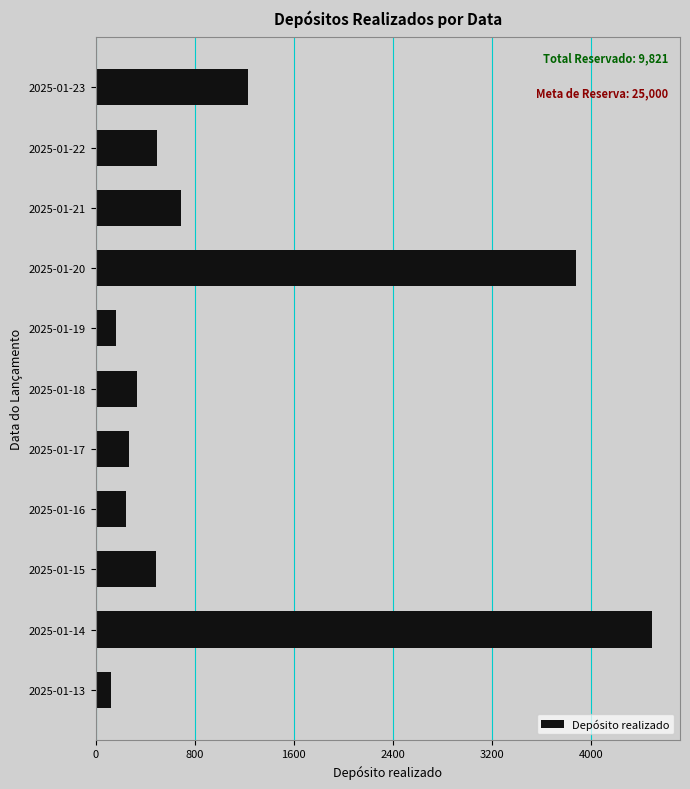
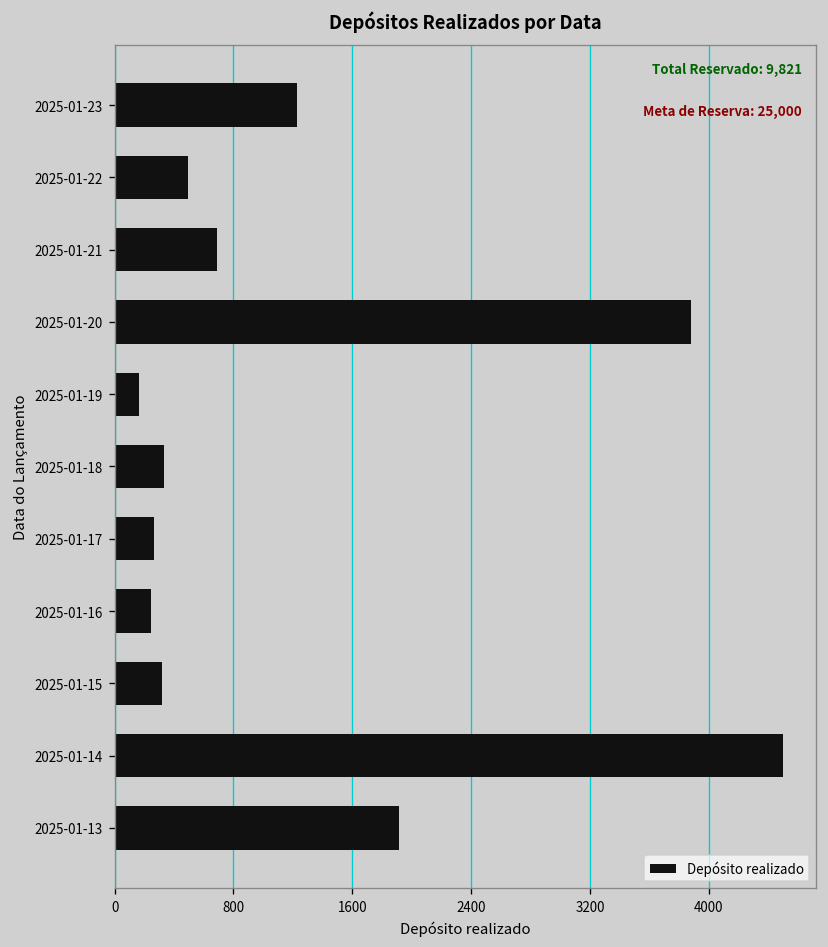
  {
    "2025-01-23": 1230,
    "2025-01-22": 500,
    "2025-01-21": 690,
    "2025-01-20": 3880,
    "2025-01-19": 160,
    "2025-01-18": 330,
    "2025-01-17": 270,
    "2025-01-16": 240,
-   "2025-01-15": 490,
+   "2025-01-15": 320,
    "2025-01-14": 4500,
-   "2025-01-13": 130
+   "2025-01-13": 1920
  }
